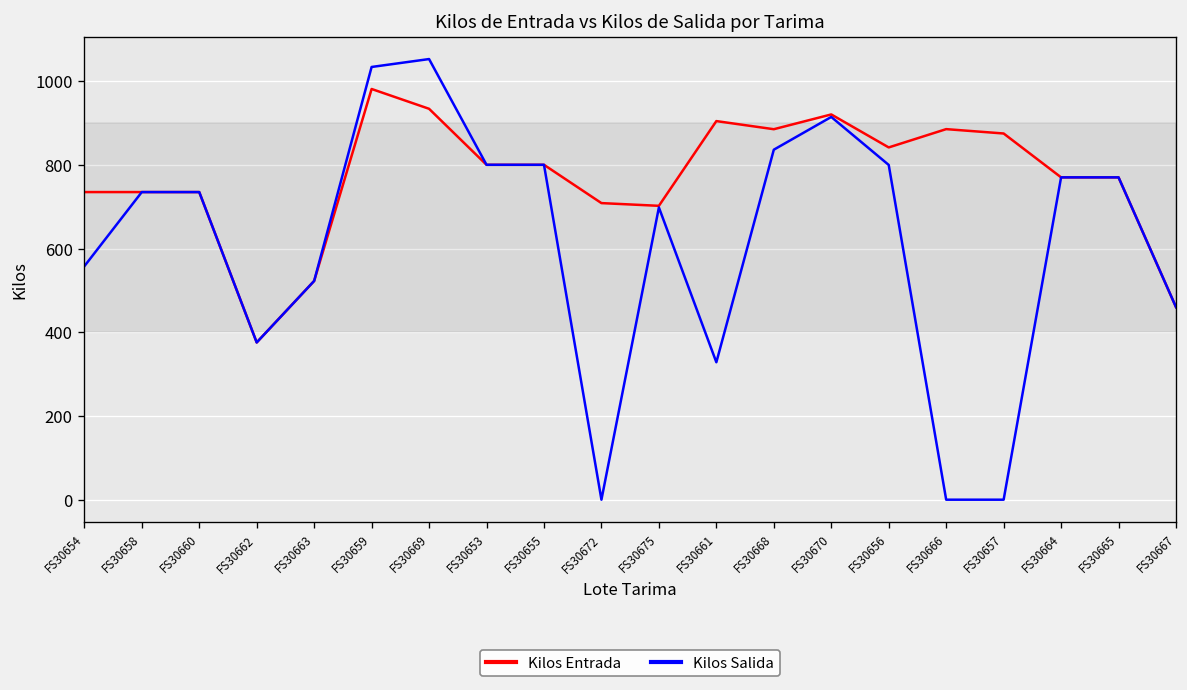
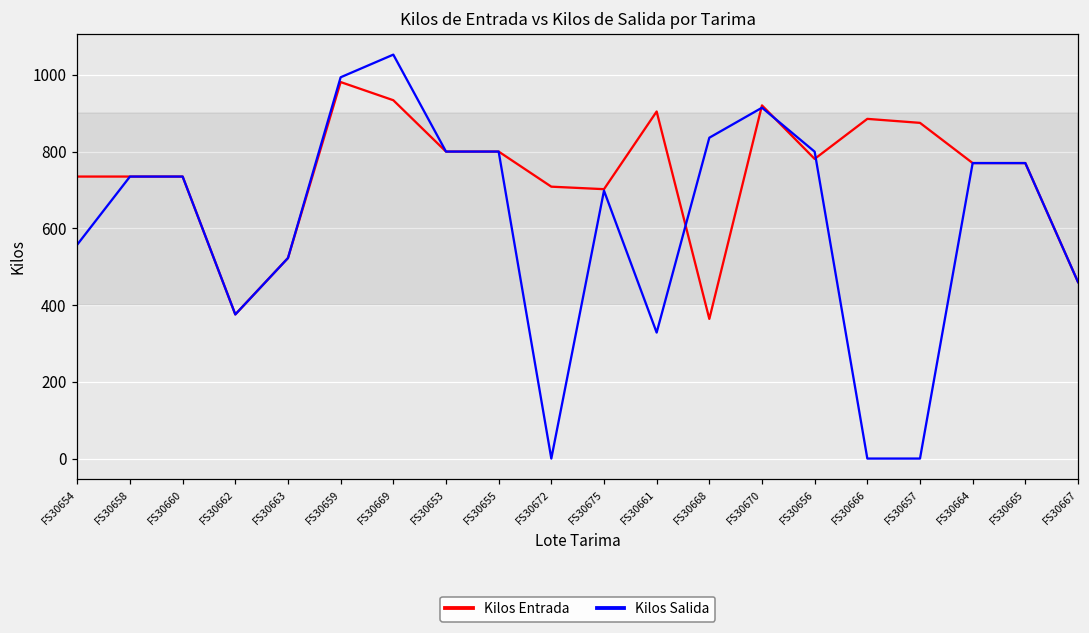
  {
    "Kilos Entrada": {
      "FS30654": 730,
      "FS30659": 980,
      "FS30669": 930,
      "FS30672": 710,
      "FS30661": 900,
-     "FS30668": 890,
-     "FS30656": 840,
+     "FS30668": 360,
+     "FS30656": 780,
      "FS30666": 890,
      "FS30657": 870
    },
    "Kilos Salida": {
      "FS30654": 560,
-     "FS30659": 1030,
+     "FS30659": 990,
      "FS30669": 1050,
      "FS30672": 0,
      "FS30661": 330,
      "FS30668": 840,
      "FS30656": 800,
      "FS30666": 0,
      "FS30657": 0
    }
  }
